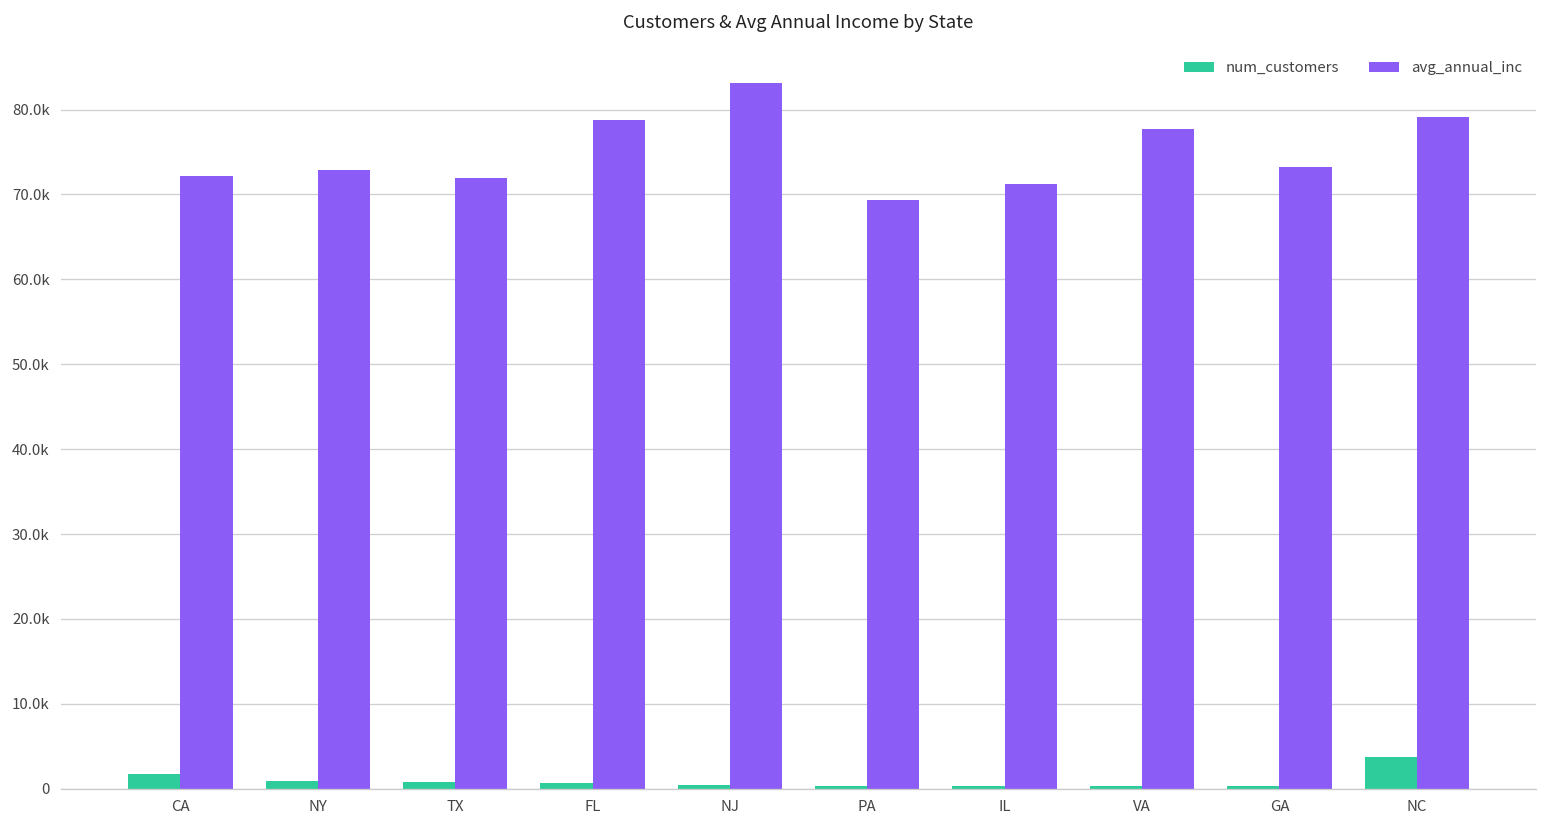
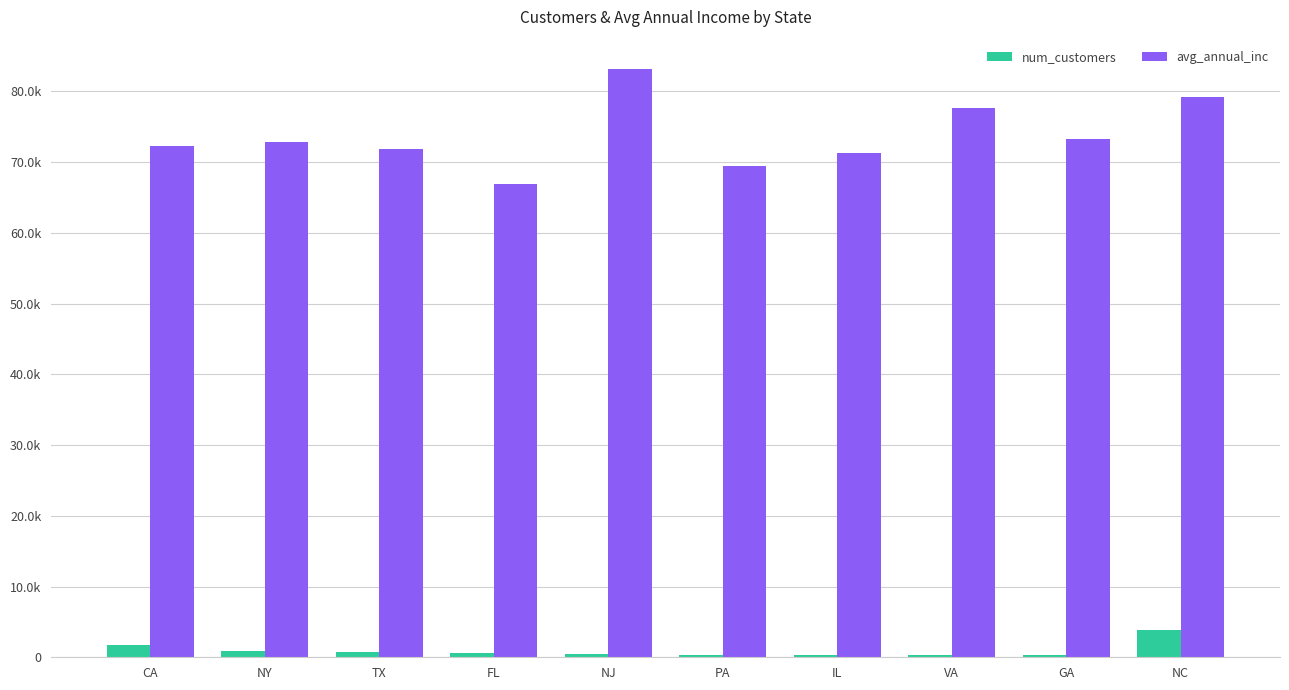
  {
    "num_customers": {
      "CA": 2000,
      "NY": 1000,
      "TX": 1000,
      "FL": 1000,
      "NJ": 0,
      "PA": 0,
      "IL": 0,
      "NC": 4000
    },
    "avg_annual_inc": {
      "CA": 72000,
      "NY": 73000,
      "TX": 72000,
-     "FL": 79000,
+     "FL": 67000,
      "NJ": 83000,
      "PA": 69000,
      "IL": 71000,
      "VA": 78000,
      "GA": 73000,
      "NC": 79000
    }
  }
